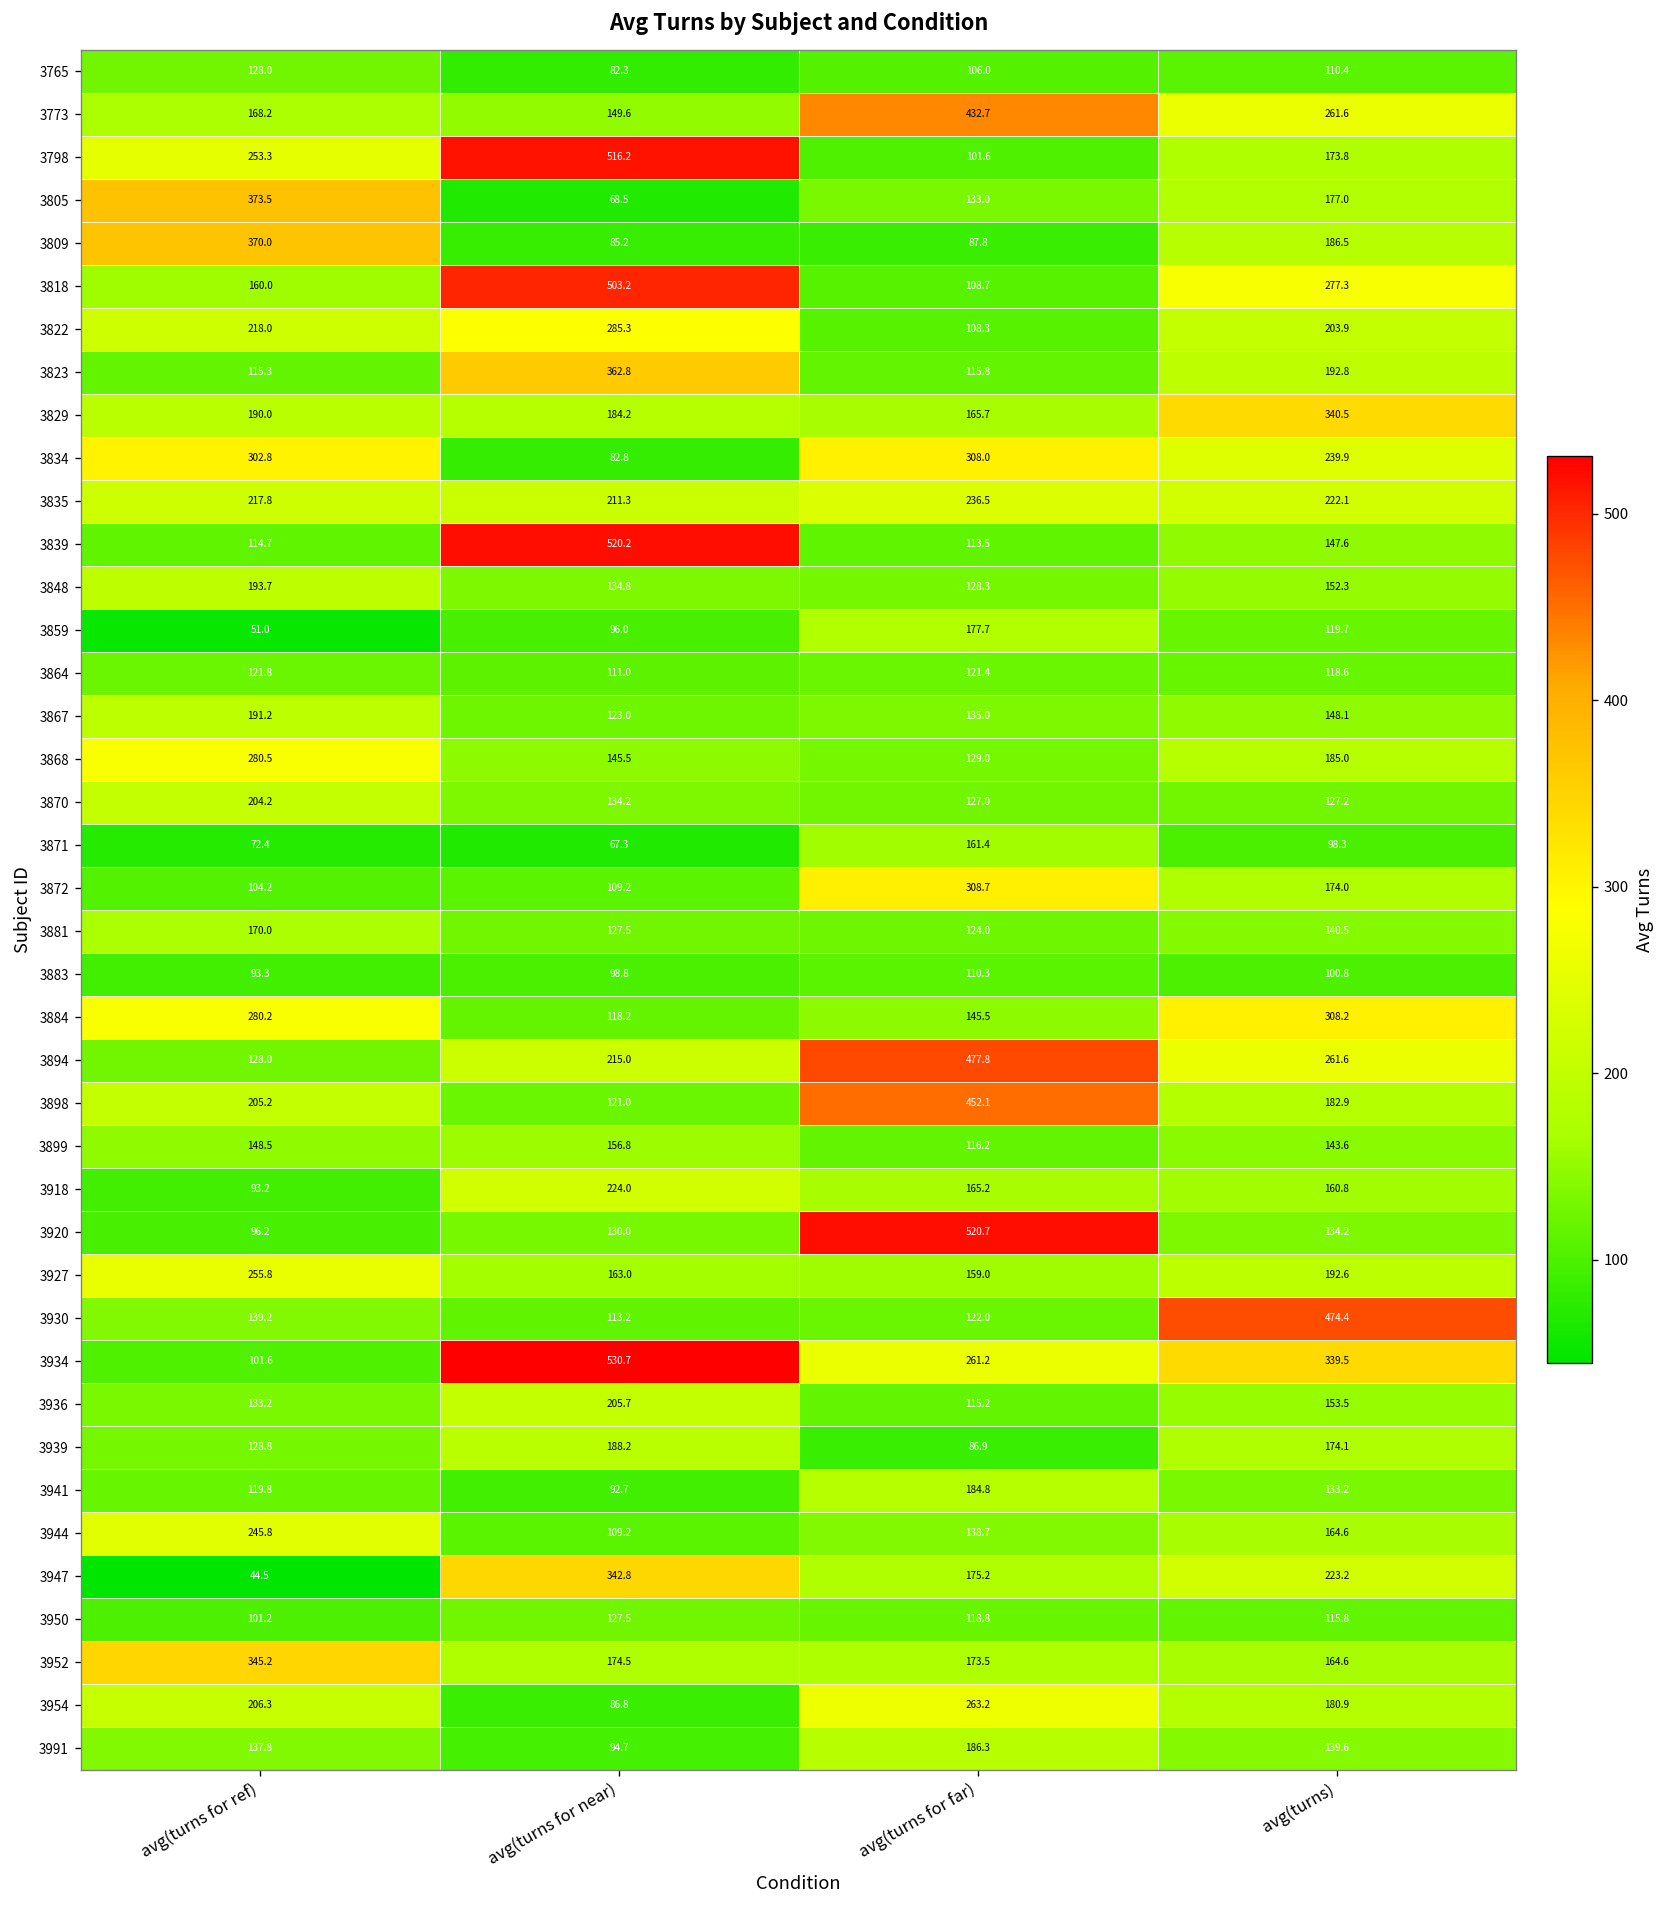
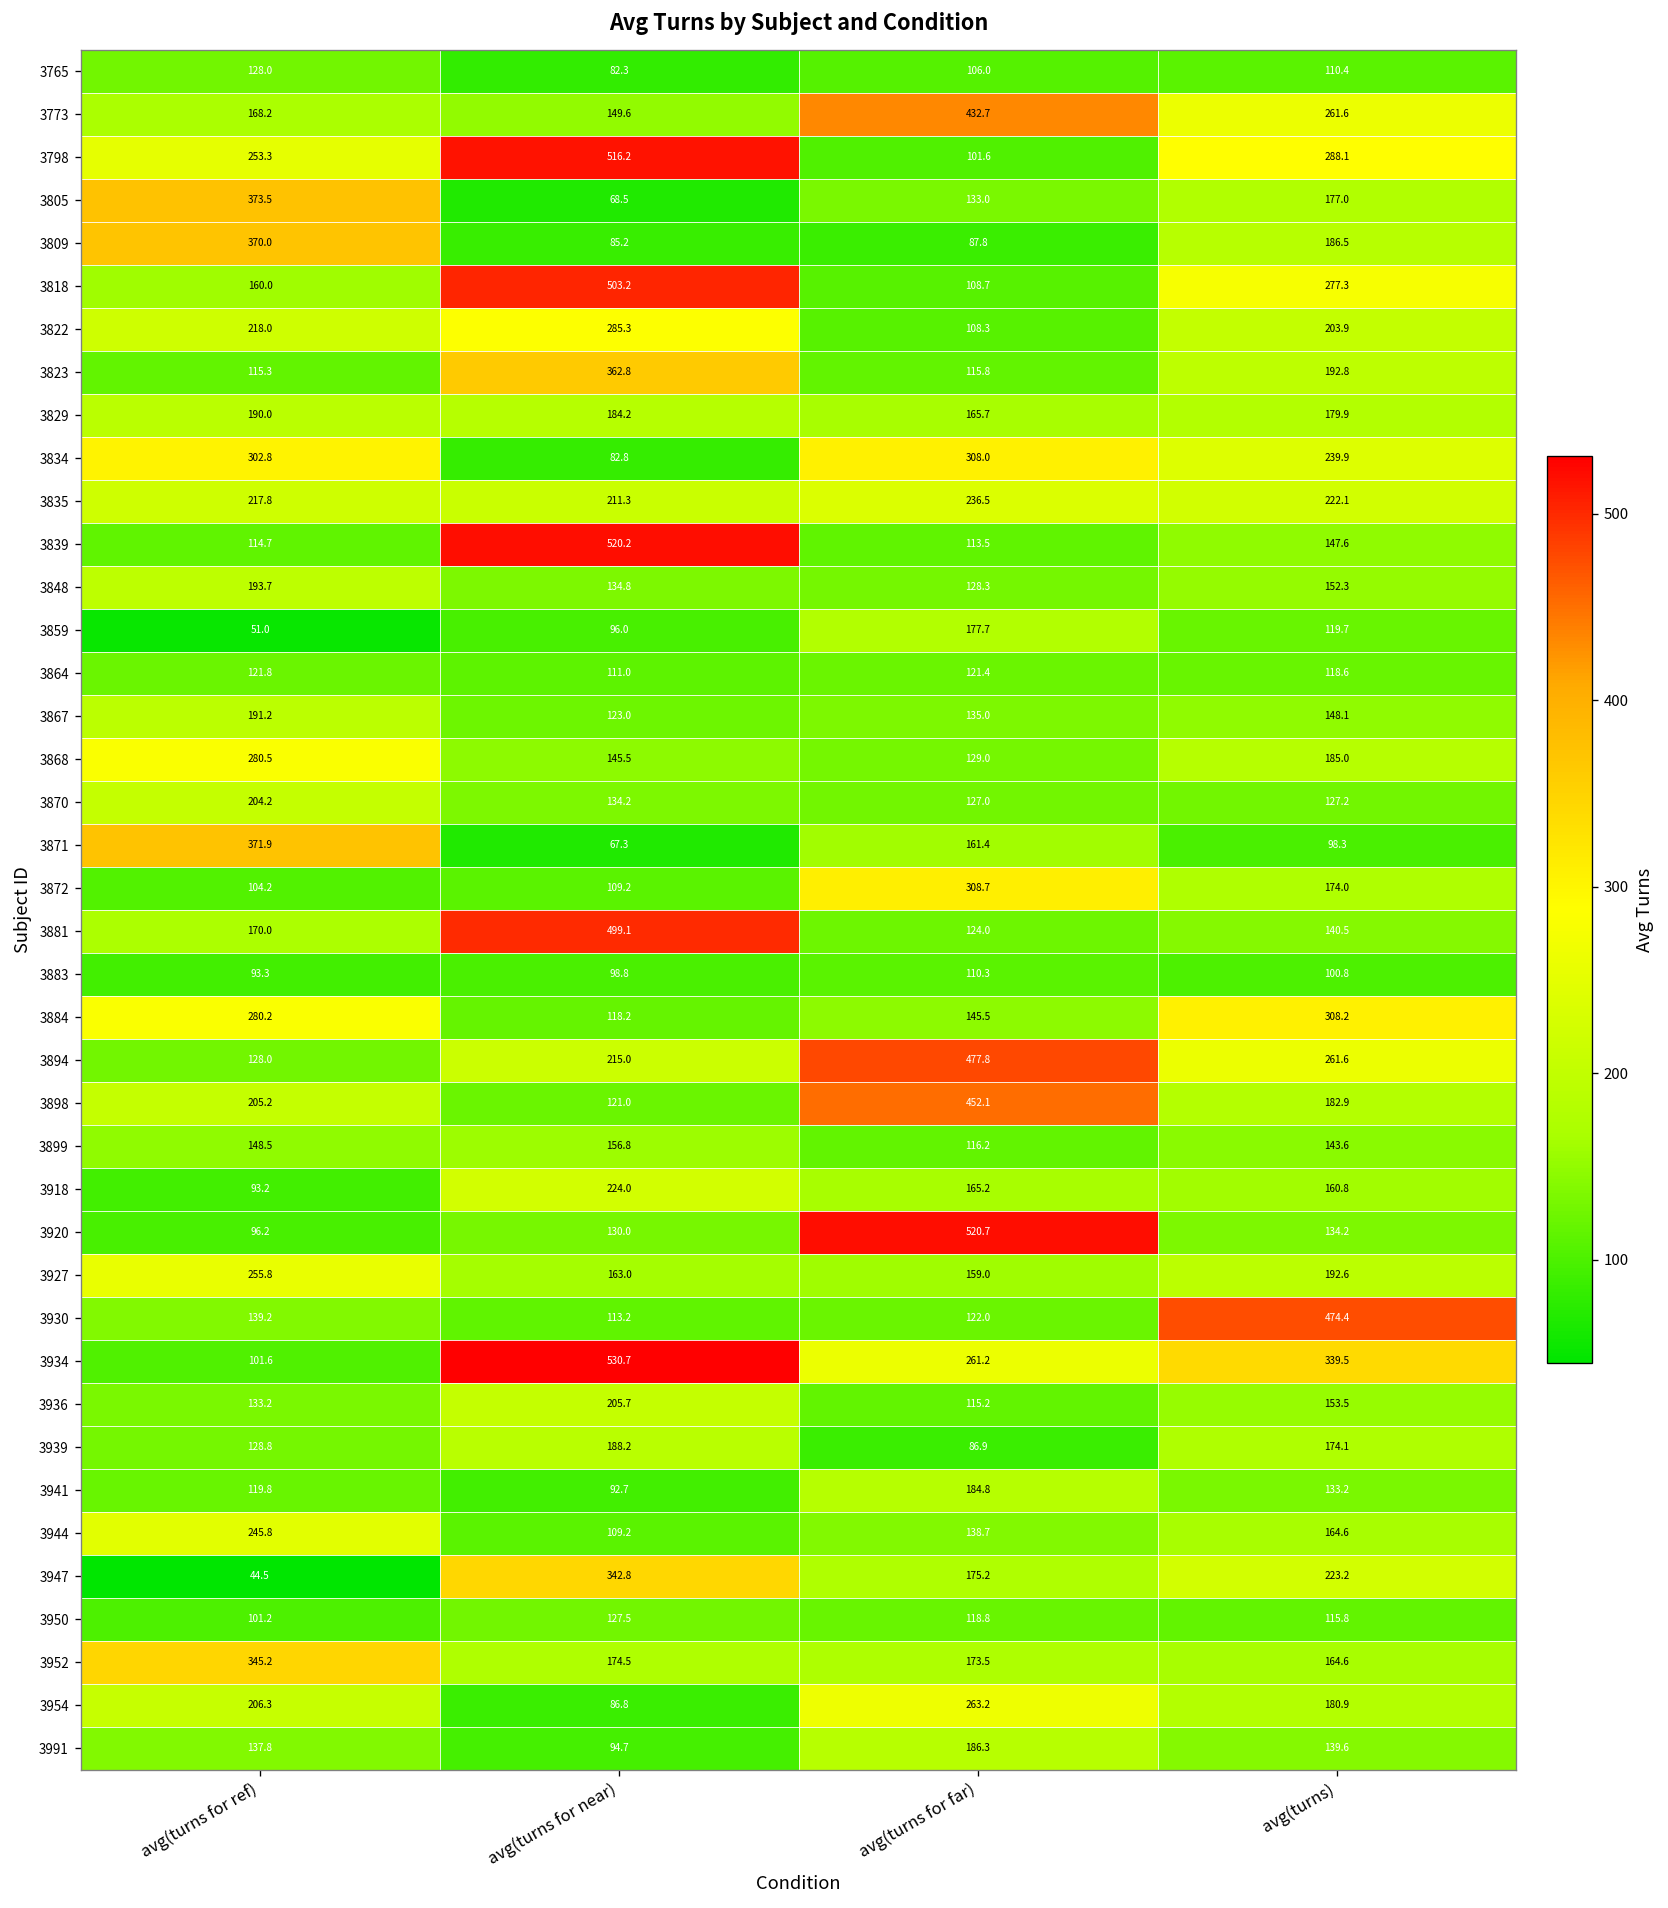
  {
    "3765": {
      "avg(turns for ref)": 128.0,
      "avg(turns for near)": 82.3,
      "avg(turns for far)": 106.0,
      "avg(turns)": 110.4
    },
    "3773": {
      "avg(turns for ref)": 168.2,
      "avg(turns for near)": 149.6,
      "avg(turns for far)": 432.7,
      "avg(turns)": 261.6
    },
    "3798": {
      "avg(turns for ref)": 253.3,
      "avg(turns for near)": 516.2,
      "avg(turns for far)": 101.6,
-     "avg(turns)": 173.8
+     "avg(turns)": 288.1
    },
    "3805": {
      "avg(turns for ref)": 373.5,
      "avg(turns for near)": 68.5,
      "avg(turns for far)": 133.0,
      "avg(turns)": 177.0
    },
    "3809": {
      "avg(turns for ref)": 370.0,
      "avg(turns for near)": 85.2,
      "avg(turns for far)": 87.8,
      "avg(turns)": 186.5
    },
    "3818": {
      "avg(turns for ref)": 160.0,
      "avg(turns for near)": 503.2,
      "avg(turns for far)": 108.7,
      "avg(turns)": 277.3
    },
    "3822": {
      "avg(turns for ref)": 218.0,
      "avg(turns for near)": 285.3,
      "avg(turns for far)": 108.3,
      "avg(turns)": 203.9
    },
    "3823": {
      "avg(turns for ref)": 115.3,
      "avg(turns for near)": 362.8,
      "avg(turns for far)": 115.8,
      "avg(turns)": 192.8
    },
    "3829": {
      "avg(turns for ref)": 190.0,
      "avg(turns for near)": 184.2,
      "avg(turns for far)": 165.7,
-     "avg(turns)": 340.5
+     "avg(turns)": 179.9
    },
    "3834": {
      "avg(turns for ref)": 302.8,
      "avg(turns for near)": 82.8,
      "avg(turns for far)": 308.0,
      "avg(turns)": 239.9
    },
    "3835": {
      "avg(turns for ref)": 217.8,
      "avg(turns for near)": 211.3,
      "avg(turns for far)": 236.5,
      "avg(turns)": 222.1
    },
    "3839": {
      "avg(turns for ref)": 114.7,
      "avg(turns for near)": 520.2,
      "avg(turns for far)": 113.5,
      "avg(turns)": 147.6
    },
    "3848": {
      "avg(turns for ref)": 193.7,
      "avg(turns for near)": 134.8,
      "avg(turns for far)": 128.3,
      "avg(turns)": 152.3
    },
    "3859": {
      "avg(turns for ref)": 51.0,
      "avg(turns for near)": 96.0,
      "avg(turns for far)": 177.7,
      "avg(turns)": 119.7
    },
    "3864": {
      "avg(turns for ref)": 121.8,
      "avg(turns for near)": 111.0,
      "avg(turns for far)": 121.4,
      "avg(turns)": 118.6
    },
    "3867": {
      "avg(turns for ref)": 191.2,
      "avg(turns for near)": 123.0,
      "avg(turns for far)": 135.0,
      "avg(turns)": 148.1
    },
    "3868": {
      "avg(turns for ref)": 280.5,
      "avg(turns for near)": 145.5,
      "avg(turns for far)": 129.0,
      "avg(turns)": 185.0
    },
    "3870": {
      "avg(turns for ref)": 204.2,
      "avg(turns for near)": 134.2,
      "avg(turns for far)": 127.0,
      "avg(turns)": 127.2
    },
    "3871": {
-     "avg(turns for ref)": 72.4,
+     "avg(turns for ref)": 371.9,
      "avg(turns for near)": 67.3,
      "avg(turns for far)": 161.4,
      "avg(turns)": 98.3
    },
    "3872": {
      "avg(turns for ref)": 104.2,
      "avg(turns for near)": 109.2,
      "avg(turns for far)": 308.7,
      "avg(turns)": 174.0
    },
    "3881": {
      "avg(turns for ref)": 170.0,
-     "avg(turns for near)": 127.5,
+     "avg(turns for near)": 499.1,
      "avg(turns for far)": 124.0,
      "avg(turns)": 140.5
    },
    "3883": {
      "avg(turns for ref)": 93.3,
      "avg(turns for near)": 98.8,
      "avg(turns for far)": 110.3,
      "avg(turns)": 100.8
    },
    "3884": {
      "avg(turns for ref)": 280.2,
      "avg(turns for near)": 118.2,
      "avg(turns for far)": 145.5,
      "avg(turns)": 308.2
    },
    "3894": {
      "avg(turns for ref)": 128.0,
      "avg(turns for near)": 215.0,
      "avg(turns for far)": 477.8,
      "avg(turns)": 261.6
    },
    "3898": {
      "avg(turns for ref)": 205.2,
      "avg(turns for near)": 121.0,
      "avg(turns for far)": 452.1,
      "avg(turns)": 182.9
    },
    "3899": {
      "avg(turns for ref)": 148.5,
      "avg(turns for near)": 156.8,
      "avg(turns for far)": 116.2,
      "avg(turns)": 143.6
    },
    "3918": {
      "avg(turns for ref)": 93.2,
      "avg(turns for near)": 224.0,
      "avg(turns for far)": 165.2,
      "avg(turns)": 160.8
    },
    "3920": {
      "avg(turns for ref)": 96.2,
      "avg(turns for near)": 130.0,
      "avg(turns for far)": 520.7,
      "avg(turns)": 134.2
    },
    "3927": {
      "avg(turns for ref)": 255.8,
      "avg(turns for near)": 163.0,
      "avg(turns for far)": 159.0,
      "avg(turns)": 192.6
    },
    "3930": {
      "avg(turns for ref)": 139.2,
      "avg(turns for near)": 113.2,
      "avg(turns for far)": 122.0,
      "avg(turns)": 474.4
    },
    "3934": {
      "avg(turns for ref)": 101.6,
      "avg(turns for near)": 530.7,
      "avg(turns for far)": 261.2,
      "avg(turns)": 339.5
    },
    "3936": {
      "avg(turns for ref)": 133.2,
      "avg(turns for near)": 205.7,
      "avg(turns for far)": 115.2,
      "avg(turns)": 153.5
    },
    "3939": {
      "avg(turns for ref)": 128.8,
      "avg(turns for near)": 188.2,
      "avg(turns for far)": 86.9,
      "avg(turns)": 174.1
    },
    "3941": {
      "avg(turns for ref)": 119.8,
      "avg(turns for near)": 92.7,
      "avg(turns for far)": 184.8,
      "avg(turns)": 133.2
    },
    "3944": {
      "avg(turns for ref)": 245.8,
      "avg(turns for near)": 109.2,
      "avg(turns for far)": 138.7,
      "avg(turns)": 164.6
    },
    "3947": {
      "avg(turns for ref)": 44.5,
      "avg(turns for near)": 342.8,
      "avg(turns for far)": 175.2,
      "avg(turns)": 223.2
    },
    "3950": {
      "avg(turns for ref)": 101.2,
      "avg(turns for near)": 127.5,
      "avg(turns for far)": 118.8,
      "avg(turns)": 115.8
    },
    "3952": {
      "avg(turns for ref)": 345.2,
      "avg(turns for near)": 174.5,
      "avg(turns for far)": 173.5,
      "avg(turns)": 164.6
    },
    "3954": {
      "avg(turns for ref)": 206.3,
      "avg(turns for near)": 86.8,
      "avg(turns for far)": 263.2,
      "avg(turns)": 180.9
    },
    "3991": {
      "avg(turns for ref)": 137.8,
      "avg(turns for near)": 94.7,
      "avg(turns for far)": 186.3,
      "avg(turns)": 139.6
    }
  }
